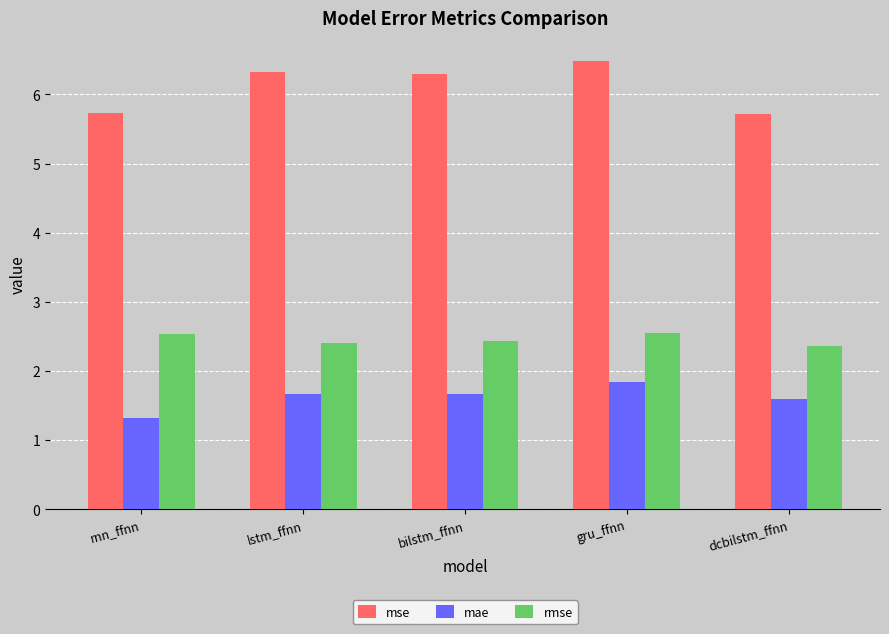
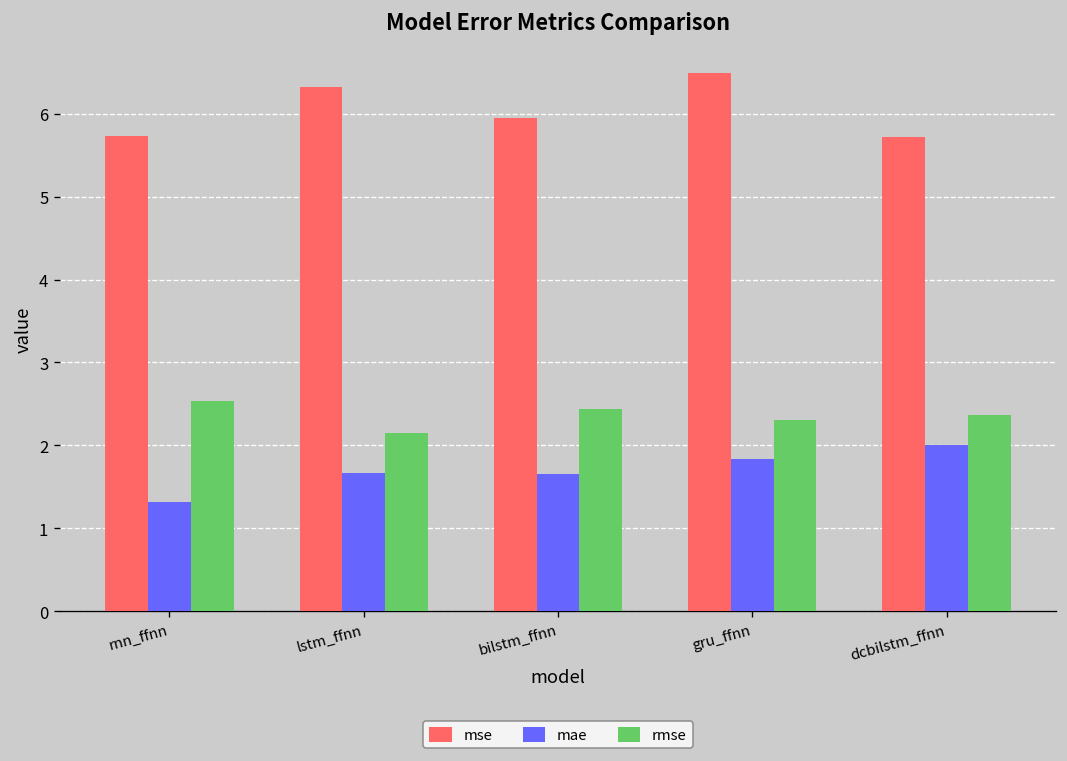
  {
    "mse": {
      "rnn_ffnn": 5.7,
      "lstm_ffnn": 6.3,
-     "bilstm_ffnn": 6.3,
+     "bilstm_ffnn": 5.9,
      "gru_ffnn": 6.5,
      "dcbilstm_ffnn": 5.7
    },
    "mae": {
      "rnn_ffnn": 1.3,
      "lstm_ffnn": 1.7,
      "bilstm_ffnn": 1.7,
      "gru_ffnn": 1.8,
-     "dcbilstm_ffnn": 1.6
+     "dcbilstm_ffnn": 2.0
    },
    "rmse": {
      "rnn_ffnn": 2.5,
-     "lstm_ffnn": 2.4,
+     "lstm_ffnn": 2.2,
      "bilstm_ffnn": 2.4,
-     "gru_ffnn": 2.5,
+     "gru_ffnn": 2.3,
      "dcbilstm_ffnn": 2.4
    }
  }
